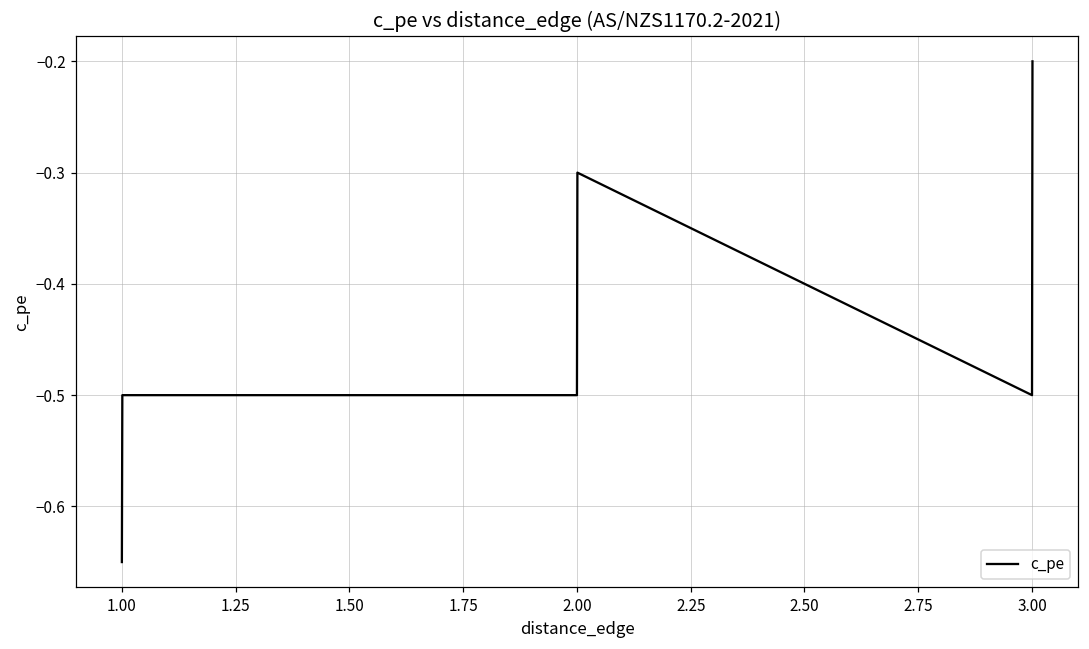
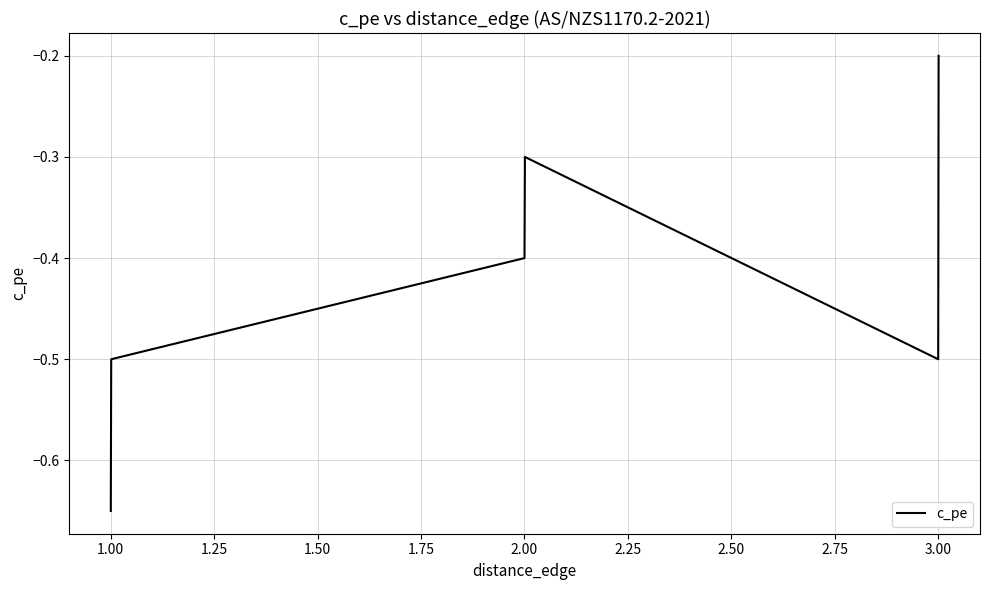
  {
    "1.00": -0.650,
-   "2.00": -0.5,
+   "2.00": -0.4,
    "3.00": -0.5
  }
